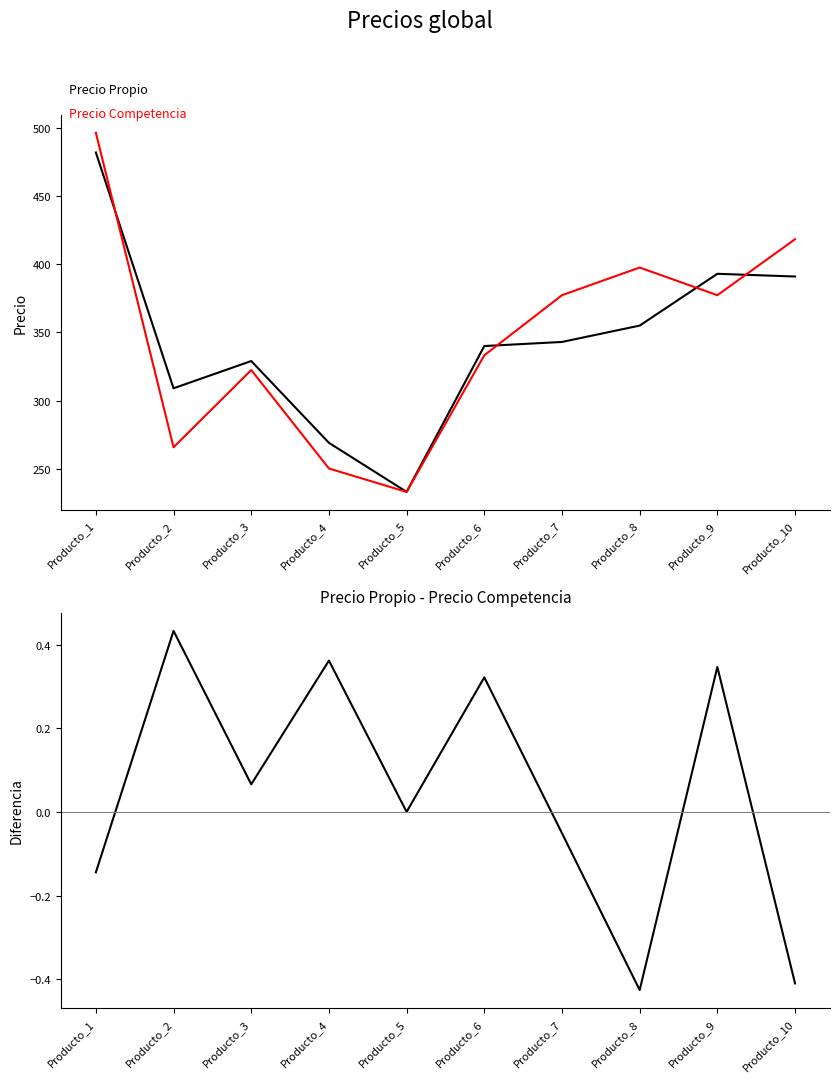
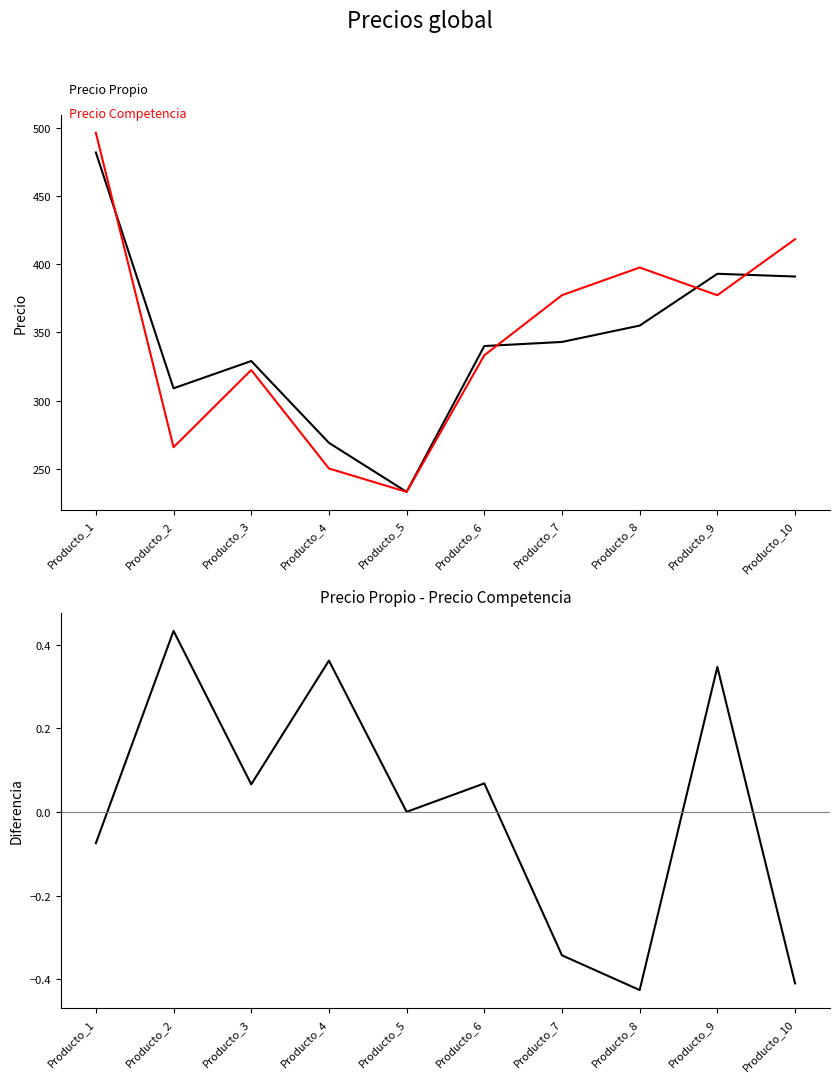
  {
    "Precio Propio - Precio Competencia": {
-     "Producto_1": -0.14,
+     "Producto_1": -0.07,
      "Producto_2": 0.43,
      "Producto_3": 0.07,
      "Producto_4": 0.36,
      "Producto_5": 0.00,
-     "Producto_6": 0.32,
-     "Producto_7": -0.05,
+     "Producto_6": 0.07,
+     "Producto_7": -0.34,
      "Producto_8": -0.43,
      "Producto_9": 0.35,
      "Producto_10": -0.41
    }
  }
